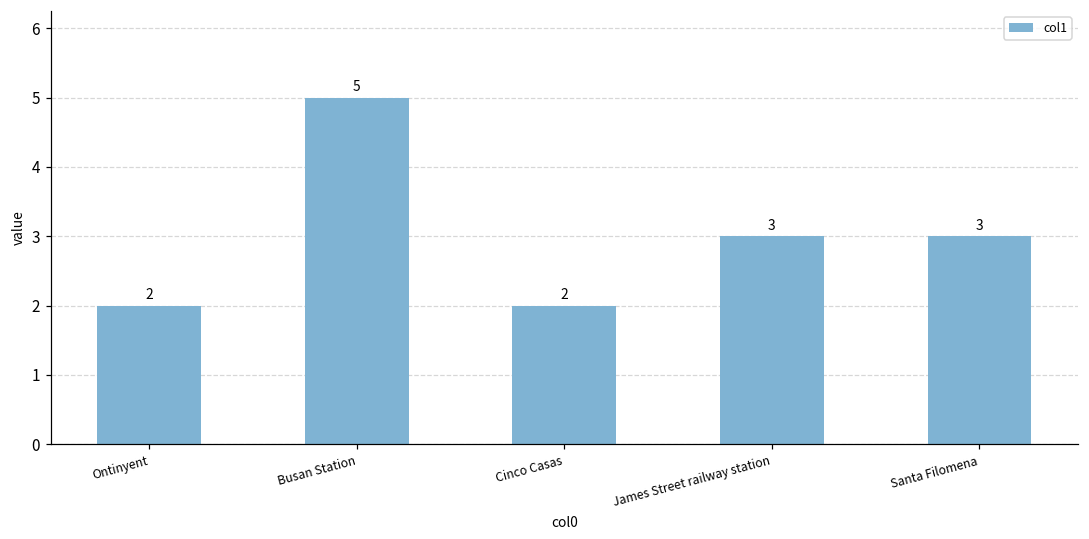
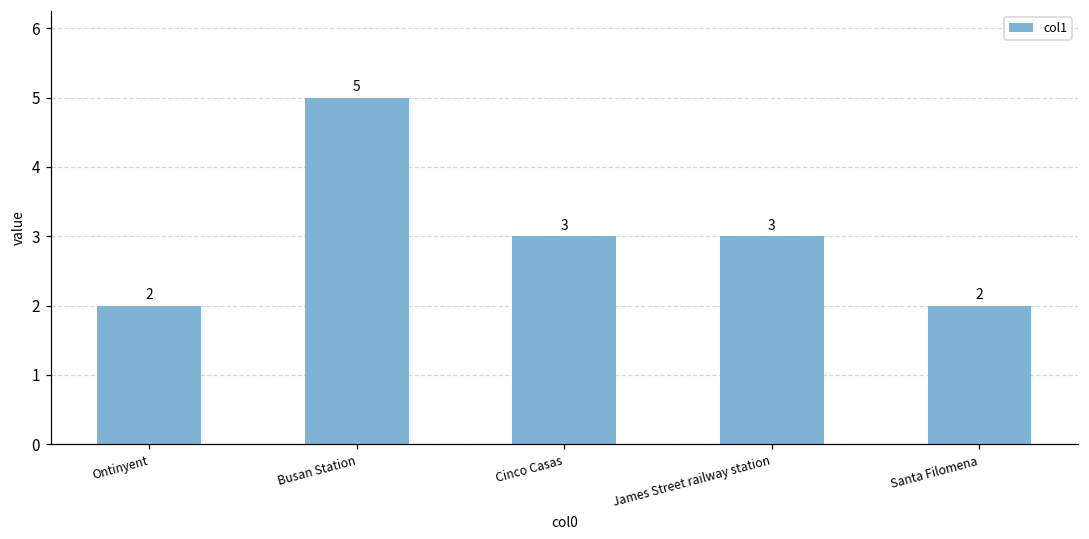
  {
    "Ontinyent": 2,
    "Busan Station": 5,
-   "Cinco Casas": 2,
+   "Cinco Casas": 3,
    "James Street railway station": 3,
-   "Santa Filomena": 3
+   "Santa Filomena": 2
  }
